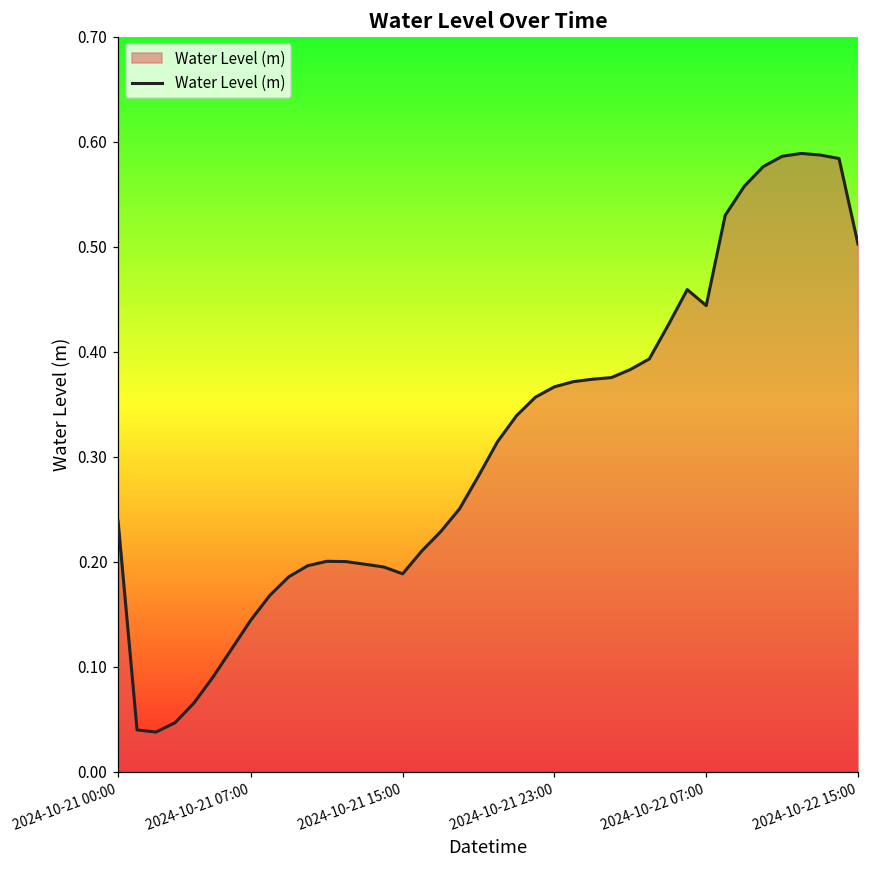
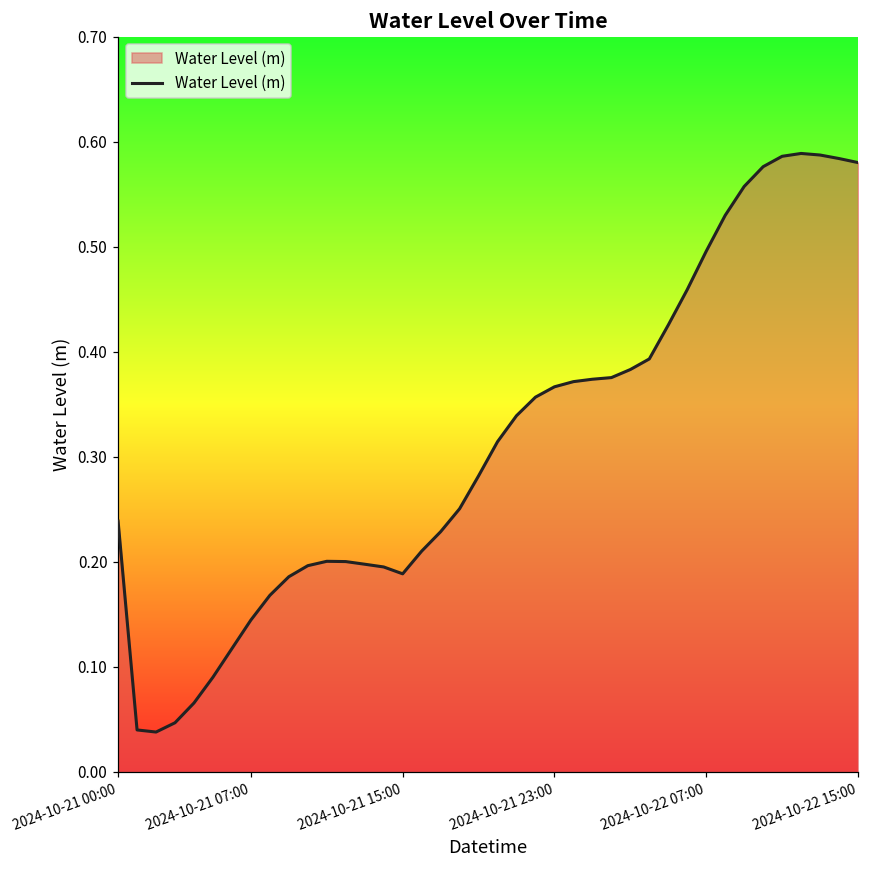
  {
    "2024-10-21 00:00": 0.24,
    "2024-10-21 07:00": 0.14,
    "2024-10-21 15:00": 0.19,
    "2024-10-21 23:00": 0.37,
-   "2024-10-22 07:00": 0.44,
-   "2024-10-22 15:00": 0.50
+   "2024-10-22 07:00": 0.50,
+   "2024-10-22 15:00": 0.58
  }
